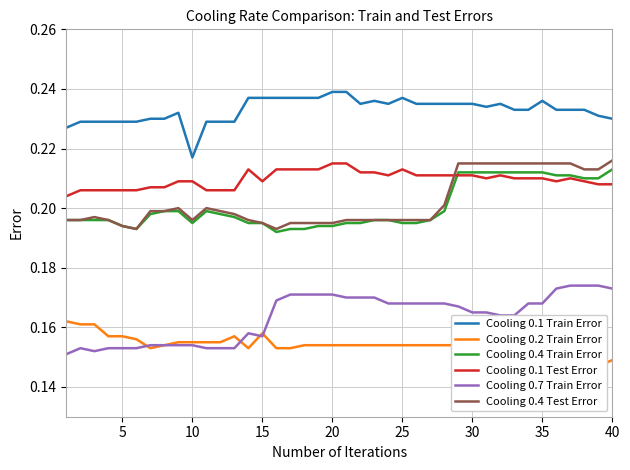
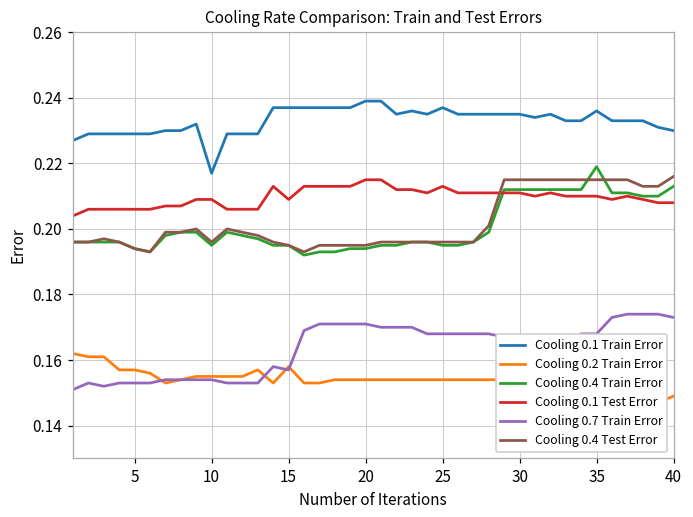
  {
    "Cooling 0.1 Train Error": {
      "5": 0.229,
      "10": 0.217,
      "15": 0.237,
      "20": 0.239,
      "25": 0.237,
      "30": 0.235,
      "35": 0.236,
      "40": 0.230
    },
    "Cooling 0.2 Train Error": {
      "5": 0.157,
      "10": 0.155,
      "15": 0.158,
      "20": 0.154,
      "25": 0.154,
      "40": 0.149
    },
    "Cooling 0.4 Train Error": {
      "10": 0.195,
      "20": 0.194,
      "25": 0.195,
      "30": 0.212,
-     "35": 0.212,
+     "35": 0.219,
      "40": 0.213
    },
    "Cooling 0.1 Test Error": {
      "5": 0.206,
      "10": 0.209,
      "15": 0.209,
      "20": 0.215,
      "25": 0.213,
      "30": 0.211,
      "35": 0.210,
      "40": 0.208
    },
    "Cooling 0.7 Train Error": {
      "5": 0.153,
      "10": 0.154,
      "15": 0.157,
      "20": 0.171,
      "25": 0.168,
      "30": 0.165,
      "35": 0.168,
      "40": 0.173
    },
    "Cooling 0.4 Test Error": {
      "10": 0.196,
      "20": 0.195,
      "25": 0.196,
      "30": 0.215,
      "35": 0.215,
      "40": 0.216
    }
  }
